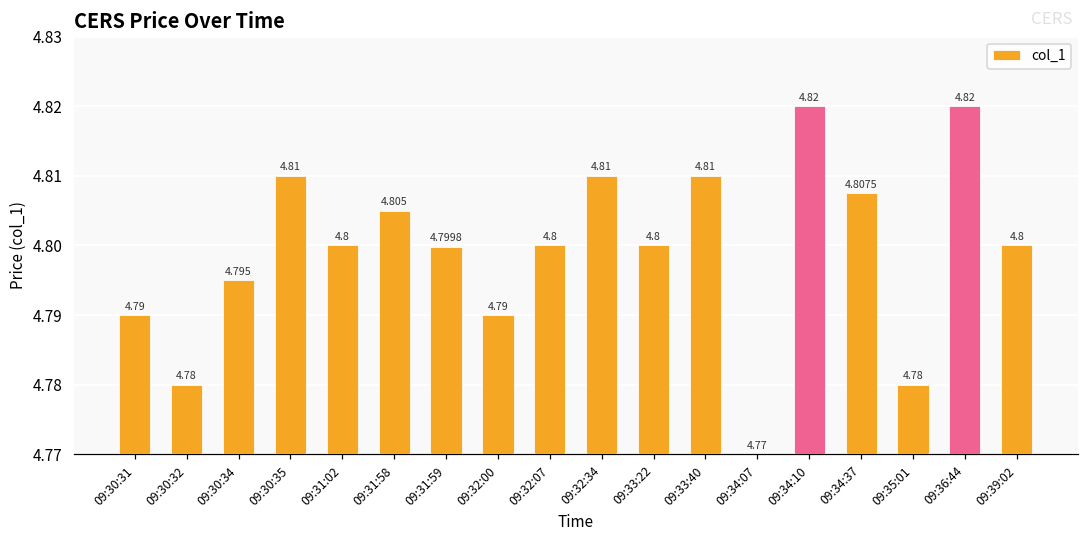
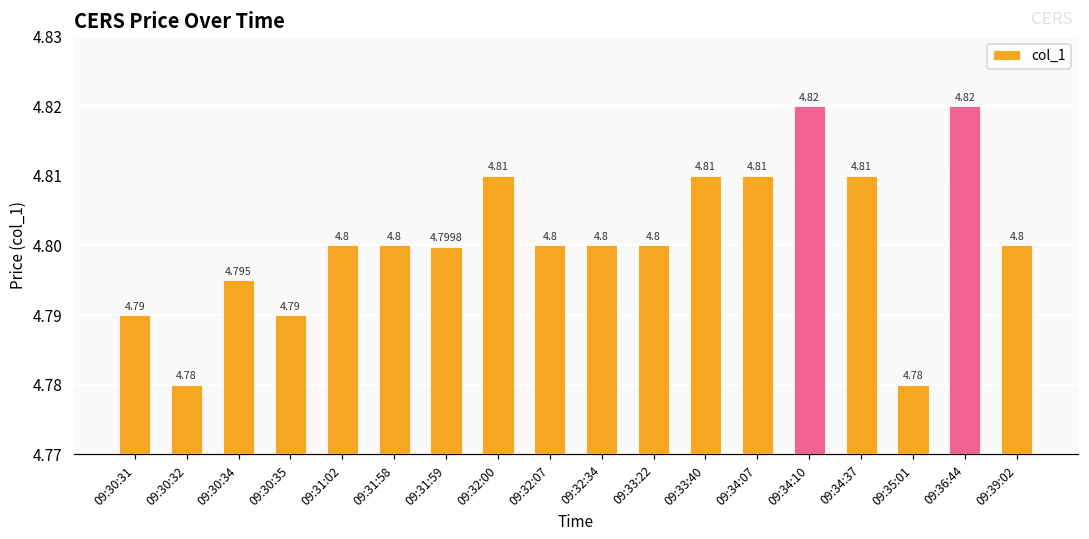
  {
    "09:30:31": 4.79,
    "09:30:32": 4.78,
    "09:30:34": 4.795,
-   "09:30:35": 4.81,
+   "09:30:35": 4.79,
    "09:31:02": 4.8,
-   "09:31:58": 4.805,
+   "09:31:58": 4.8,
    "09:31:59": 4.7998,
-   "09:32:00": 4.79,
+   "09:32:00": 4.81,
    "09:32:07": 4.8,
-   "09:32:34": 4.81,
+   "09:32:34": 4.8,
    "09:33:22": 4.8,
    "09:33:40": 4.81,
-   "09:34:07": 4.77,
+   "09:34:07": 4.81,
    "09:34:10": 4.82,
-   "09:34:37": 4.8075,
+   "09:34:37": 4.81,
    "09:35:01": 4.78,
    "09:36:44": 4.82,
    "09:39:02": 4.8
  }
